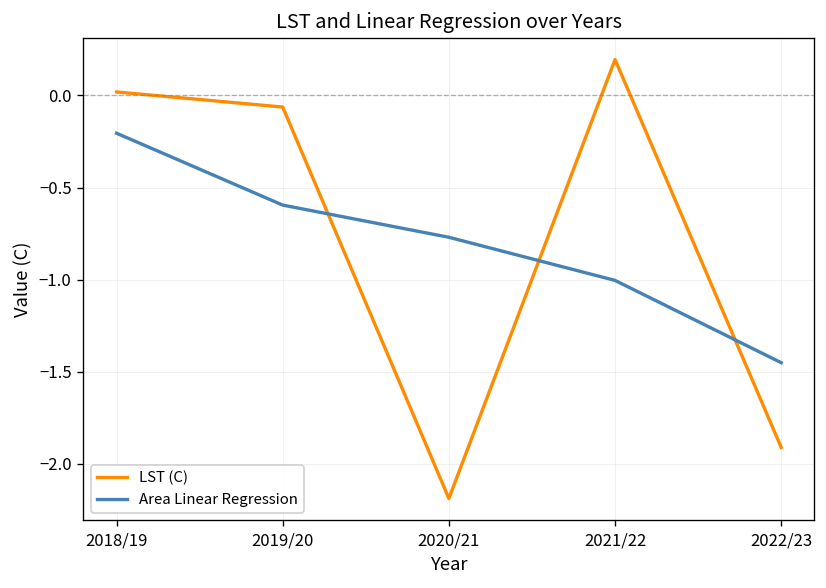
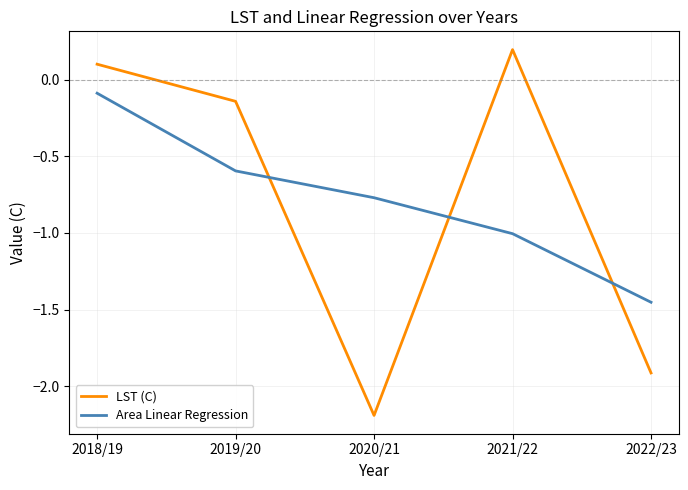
  {
    "LST (C)": {
-     "2018/19": 0.02,
-     "2019/20": -0.06,
+     "2018/19": 0.10,
+     "2019/20": -0.14,
      "2020/21": -2.19,
      "2021/22": 0.20,
      "2022/23": -1.91
    },
    "Area Linear Regression": {
-     "2018/19": -0.21,
+     "2018/19": -0.09,
      "2019/20": -0.60,
      "2020/21": -0.77,
      "2021/22": -1.00,
      "2022/23": -1.45
    }
  }
